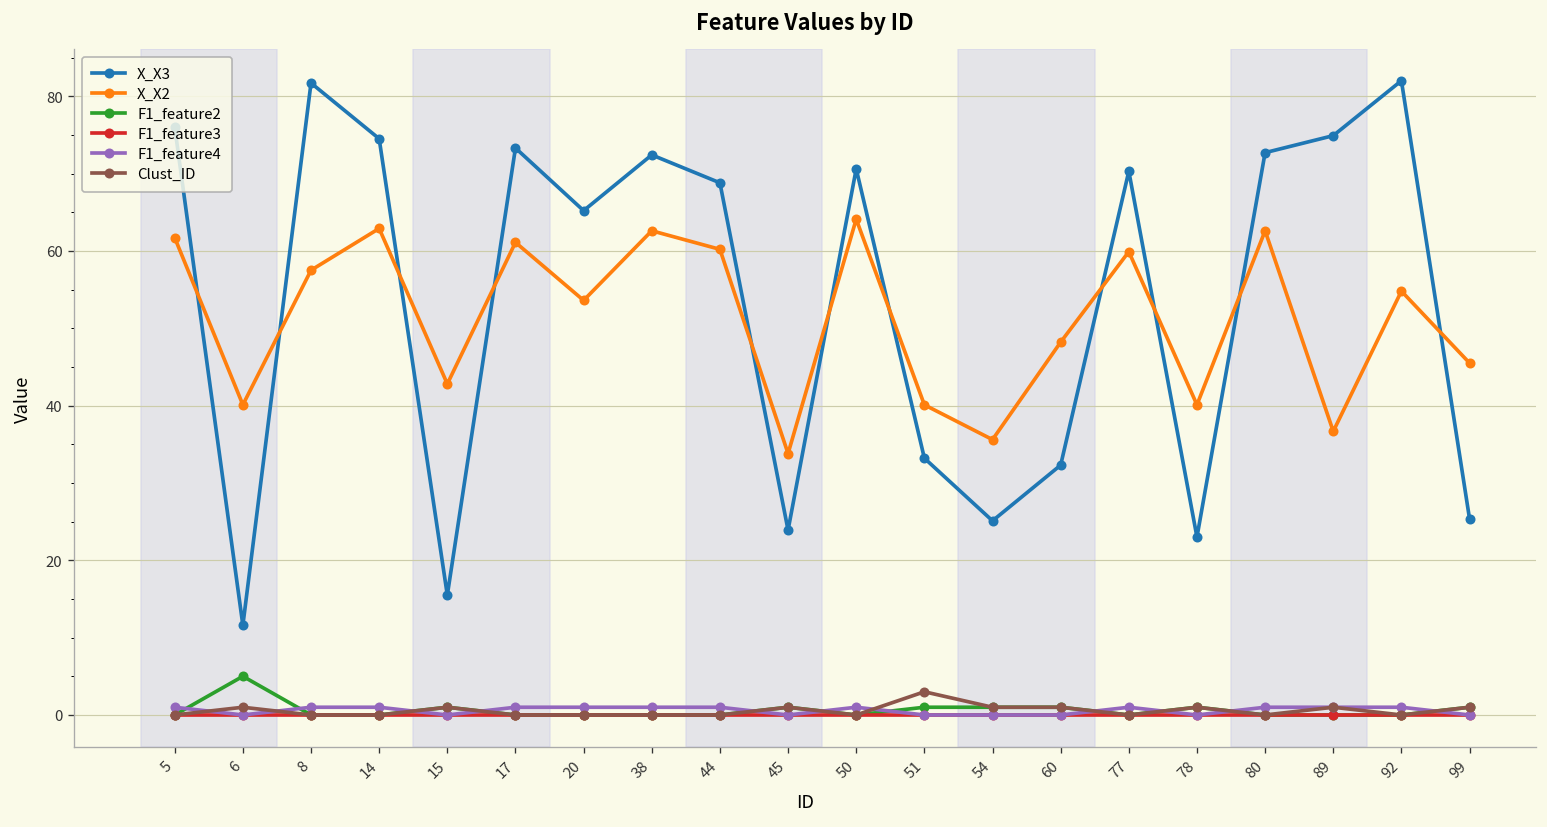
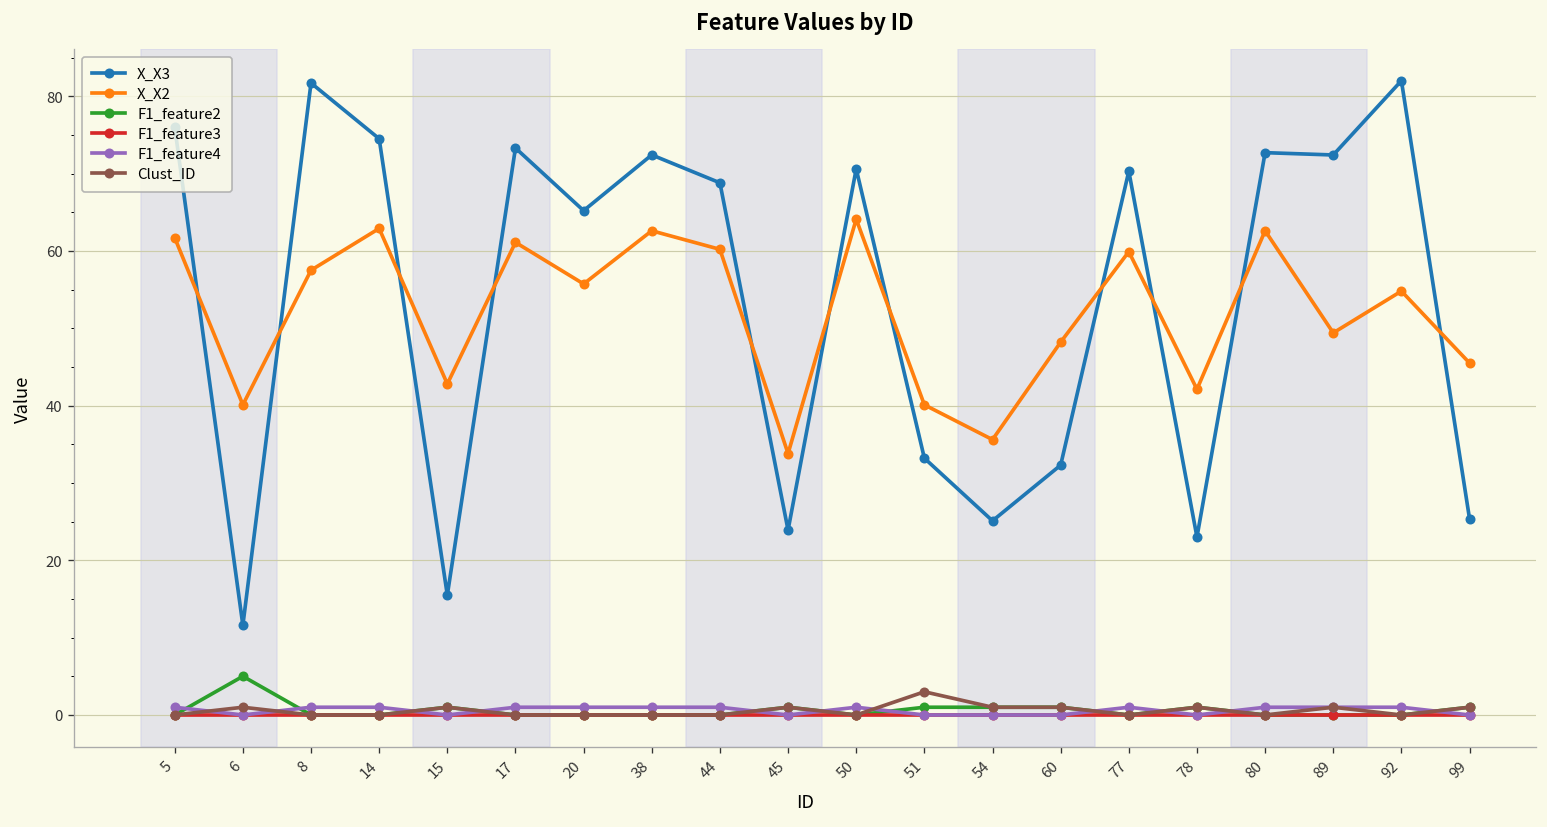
  {
    "X_X3": {
      "6": 12,
      "8": 82,
      "14": 75,
      "15": 16,
      "17": 73,
      "20": 65,
      "38": 72,
      "44": 69,
      "45": 24,
      "50": 71,
      "51": 33,
      "54": 25,
      "60": 32,
      "77": 70,
      "78": 23,
      "80": 73,
-     "89": 75,
+     "89": 72,
      "92": 82,
      "99": 25
    },
    "X_X2": {
      "5": 62,
      "6": 40,
      "8": 57,
      "14": 63,
      "15": 43,
      "17": 61,
-     "20": 54,
+     "20": 56,
      "38": 63,
      "44": 60,
      "45": 34,
      "50": 64,
      "51": 40,
      "54": 36,
      "60": 48,
      "77": 60,
-     "78": 40,
+     "78": 42,
      "80": 63,
-     "89": 37,
+     "89": 49,
      "92": 55,
      "99": 46
    },
    "F1_feature2": {
      "6": 5,
      "51": 1
    },
    "F1_feature4": {
      "5": 1,
      "8": 1,
      "14": 1,
      "17": 1,
      "20": 1,
      "38": 1,
      "44": 1,
      "50": 1,
      "77": 1,
      "80": 1,
      "92": 1
    },
    "Clust_ID": {
      "6": 1,
      "51": 3
    }
  }
